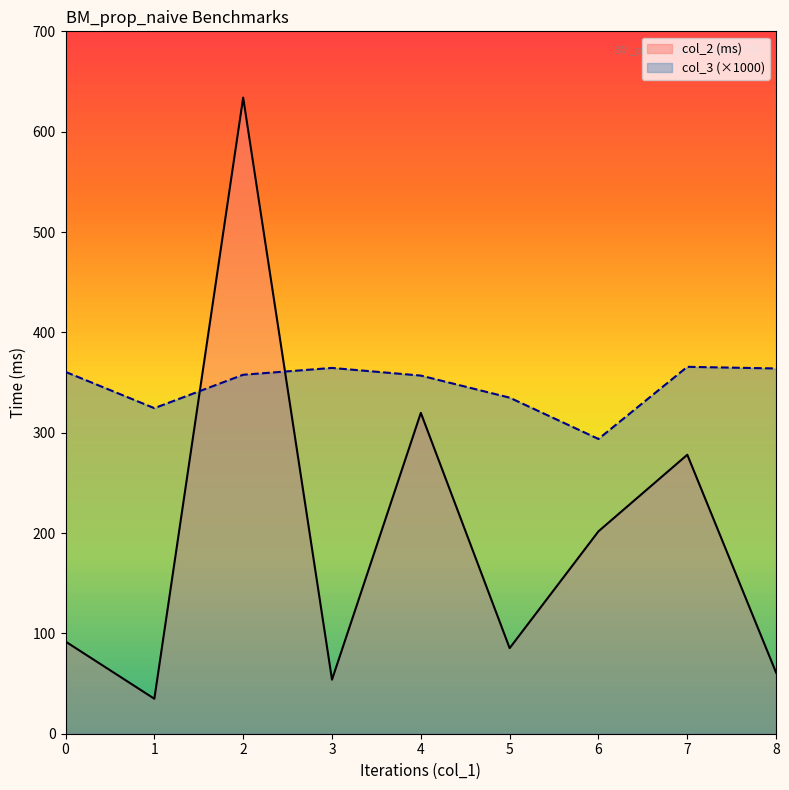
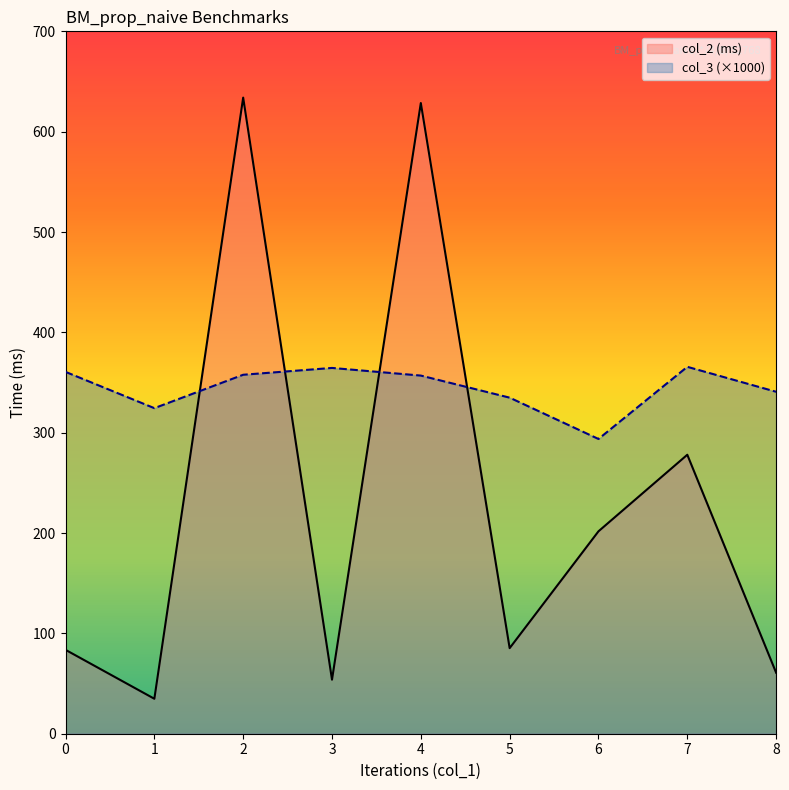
  {
    "col_2 (ms)": {
-     "0": 92,
+     "0": 84,
      "1": 35,
      "2": 634,
      "3": 54,
-     "4": 320,
+     "4": 629,
      "5": 85,
      "6": 202,
      "7": 278,
      "8": 61
    },
    "col_3 (×1000)": {
      "0": 361,
      "1": 324,
      "2": 358,
      "3": 365,
      "4": 357,
      "5": 335,
      "6": 294,
      "7": 366,
-     "8": 364
+     "8": 341
    }
  }
